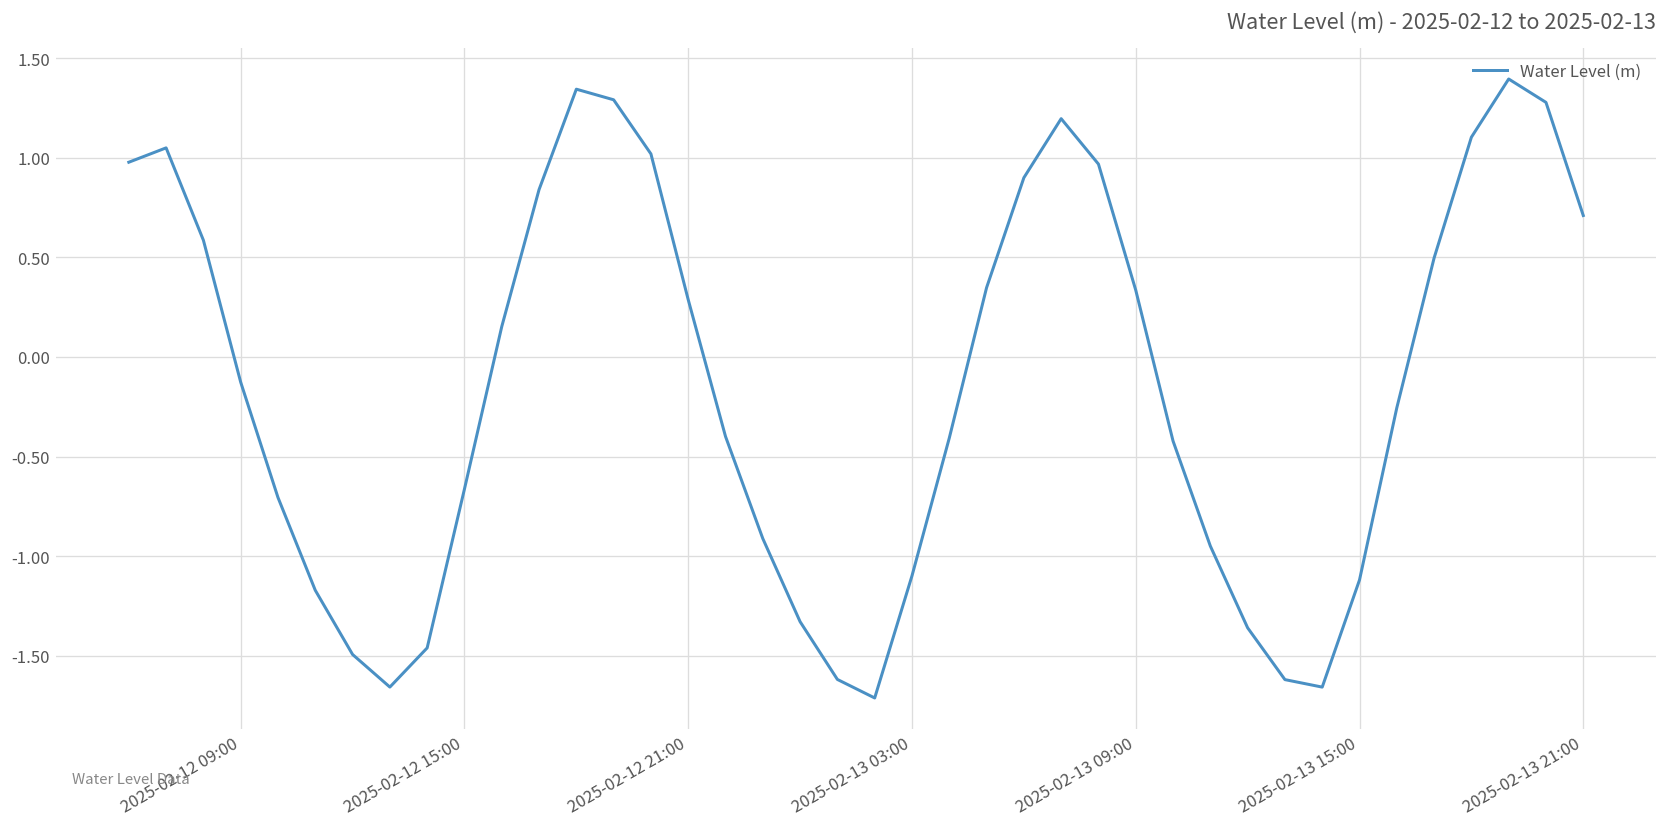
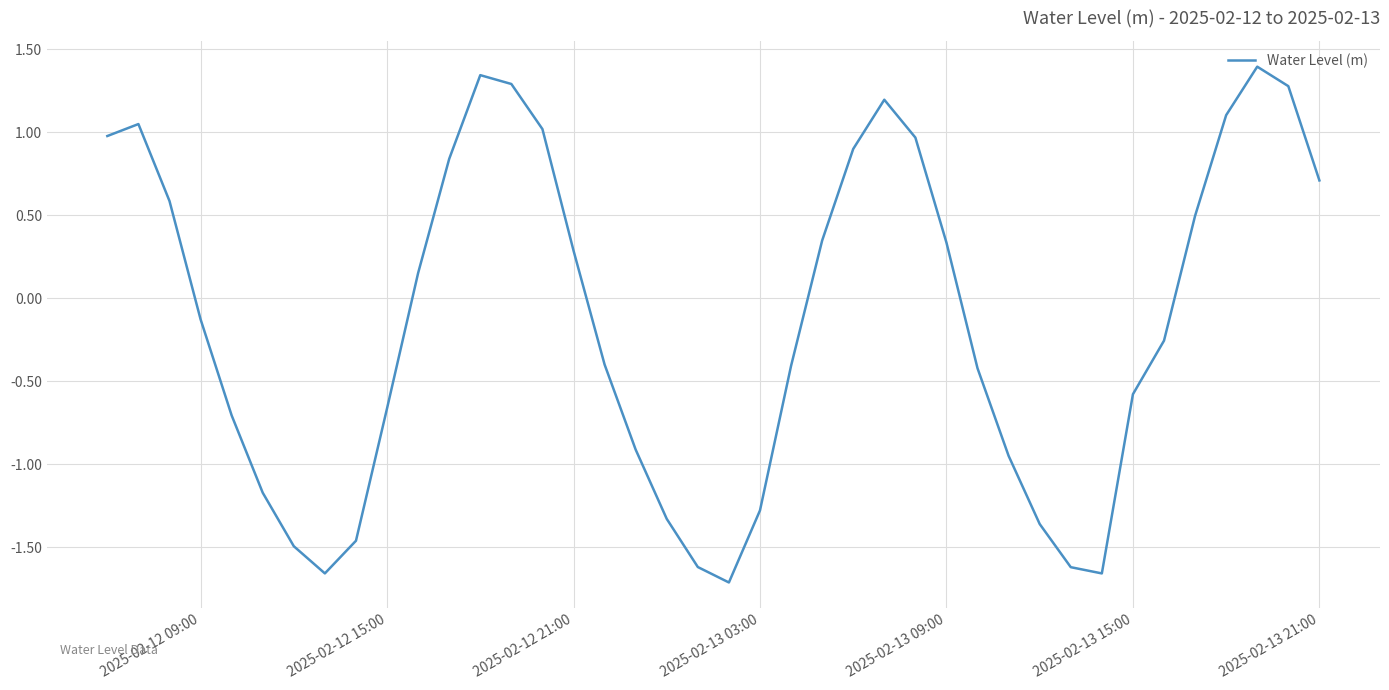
  {
    "2025-02-12 09:00": -0.13,
    "2025-02-12 15:00": -0.66,
    "2025-02-12 21:00": 0.29,
-   "2025-02-13 03:00": -1.10,
+   "2025-02-13 03:00": -1.28,
    "2025-02-13 09:00": 0.34,
-   "2025-02-13 15:00": -1.12,
+   "2025-02-13 15:00": -0.58,
    "2025-02-13 21:00": 0.71
  }
